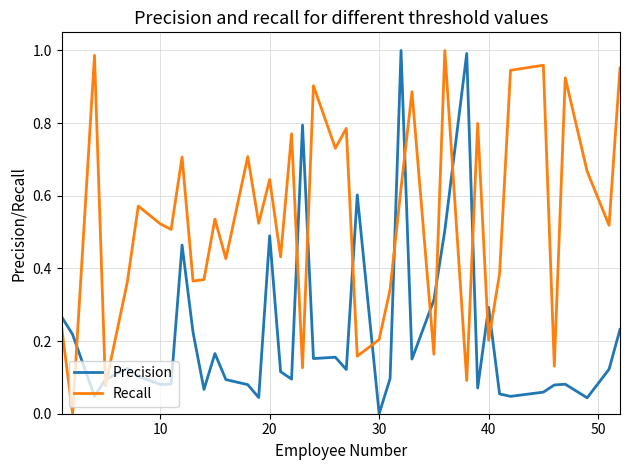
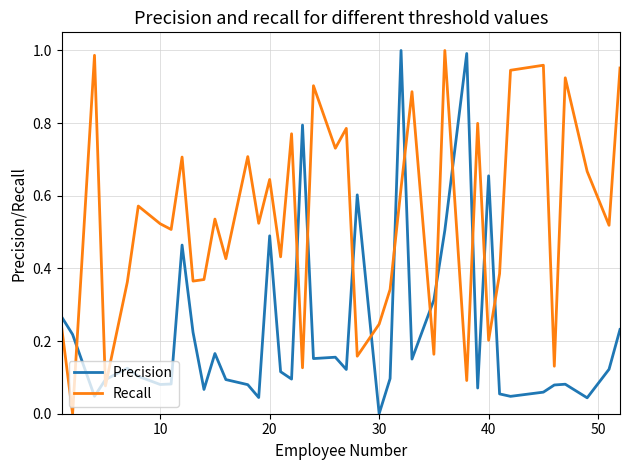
  {
    "Precision": {
      "20": 0.49,
      "30": 0.00,
-     "40": 0.29
+     "40": 0.65
    },
    "Recall": {
      "10": 0.52,
      "20": 0.64,
-     "30": 0.20,
+     "30": 0.25,
      "40": 0.20
    }
  }
